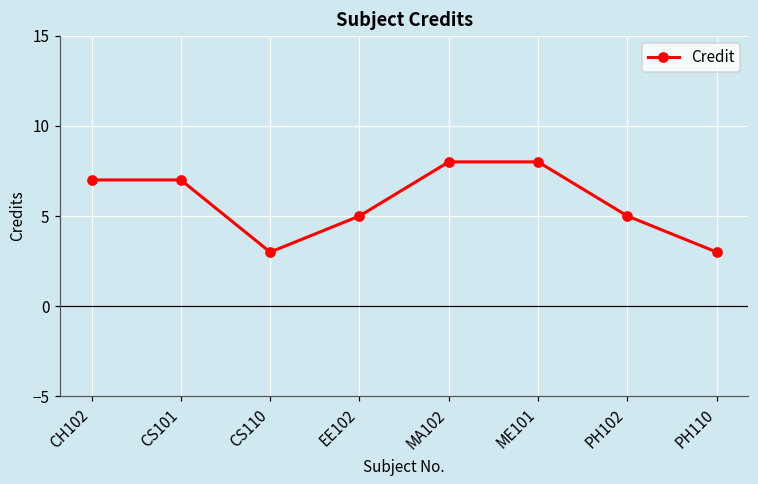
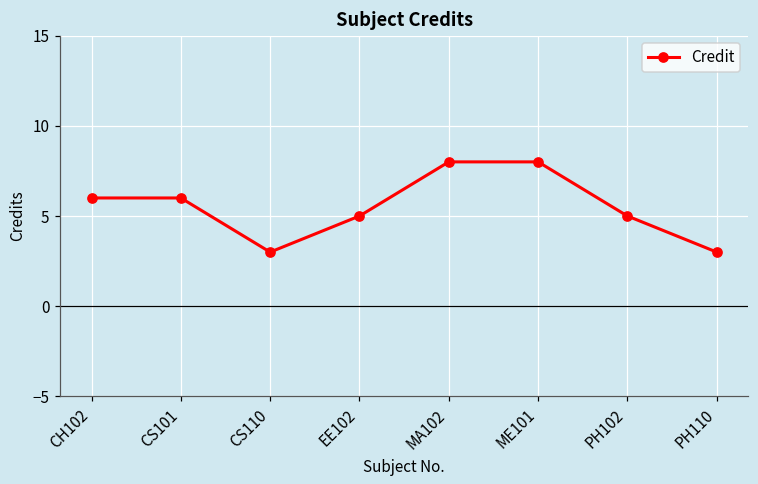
  {
-   "CH102": 7,
-   "CS101": 7,
+   "CH102": 6,
+   "CS101": 6,
    "CS110": 3,
    "EE102": 5,
    "MA102": 8,
    "ME101": 8,
    "PH102": 5,
    "PH110": 3
  }
